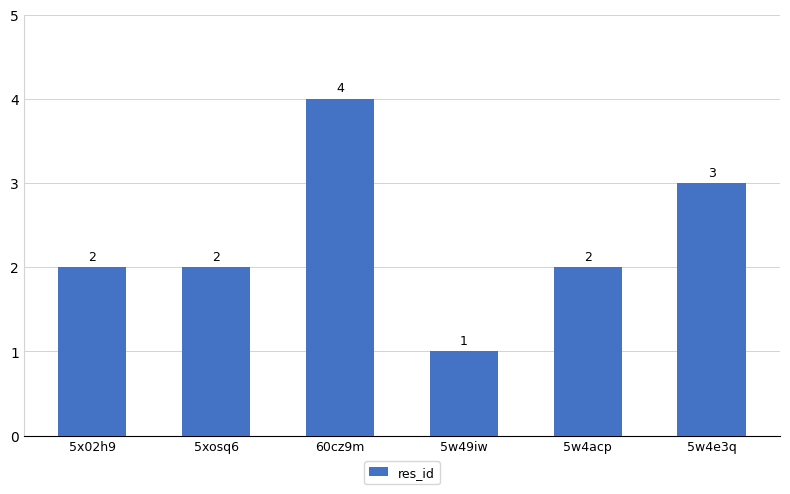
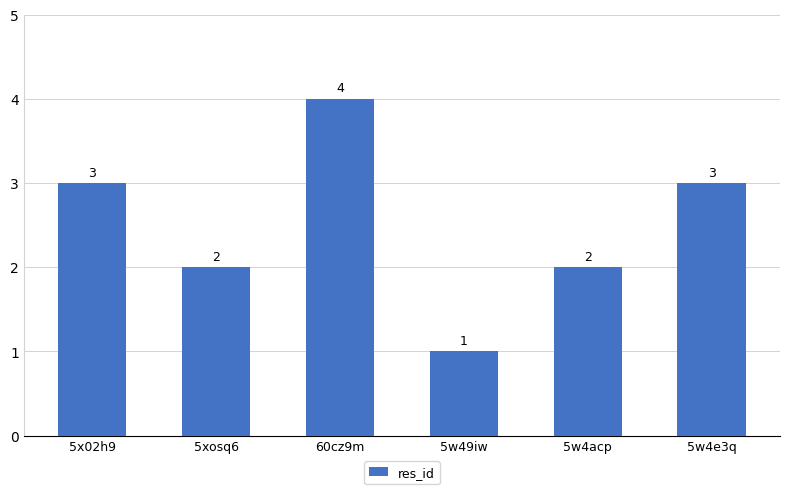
  {
-   "5x02h9": 2,
+   "5x02h9": 3,
    "5xosq6": 2,
    "60cz9m": 4,
    "5w49iw": 1,
    "5w4acp": 2,
    "5w4e3q": 3
  }
